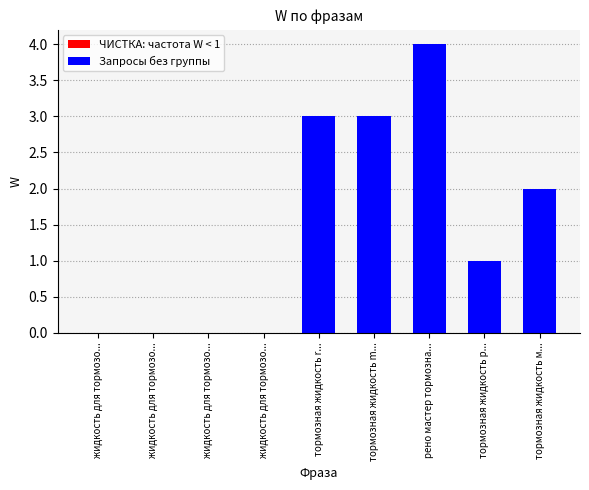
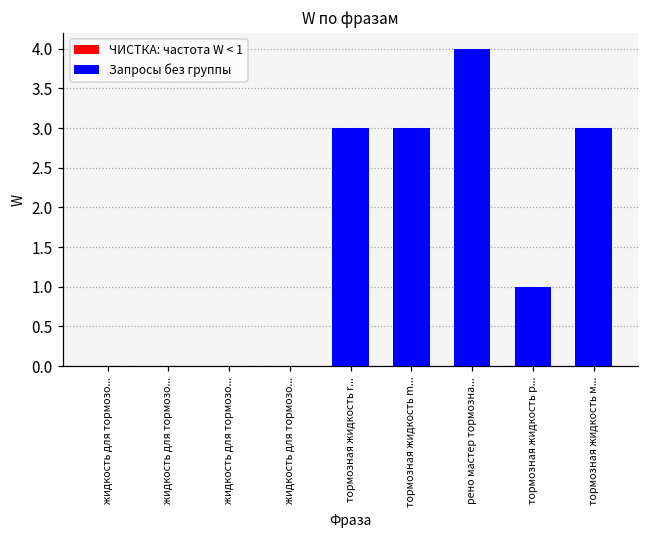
  {
    "тормозная жидкость r...": 3,
    "тормозная жидкость m...": 3,
    "рено мастер тормозна...": 4,
    "тормозная жидкость р...": 1,
-   "тормозная жидкость м...": 2
+   "тормозная жидкость м...": 3
  }
